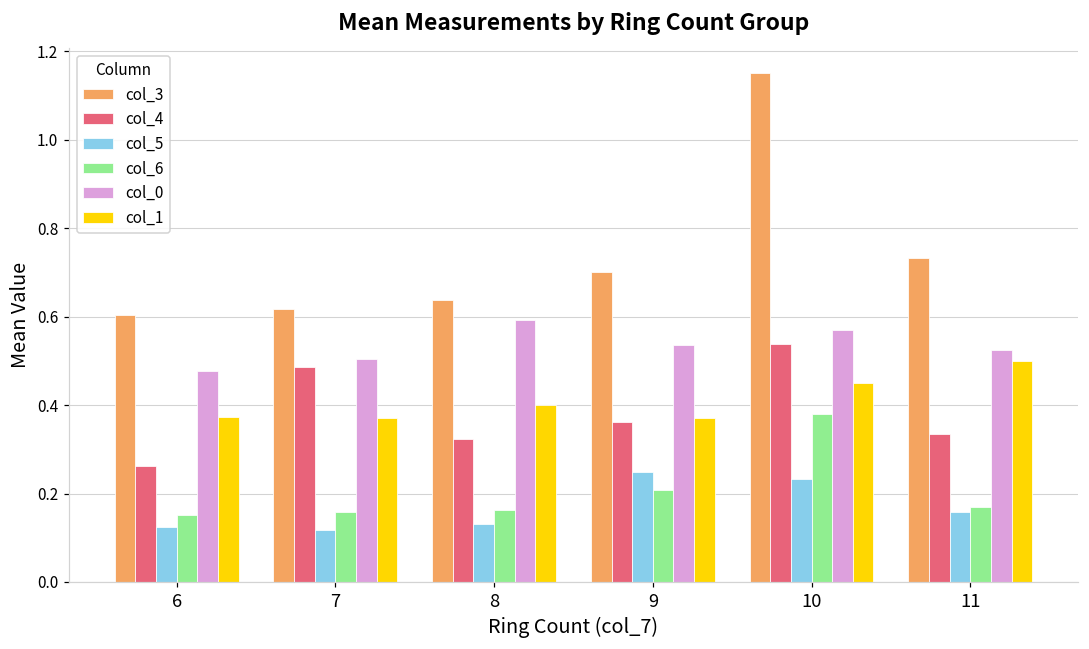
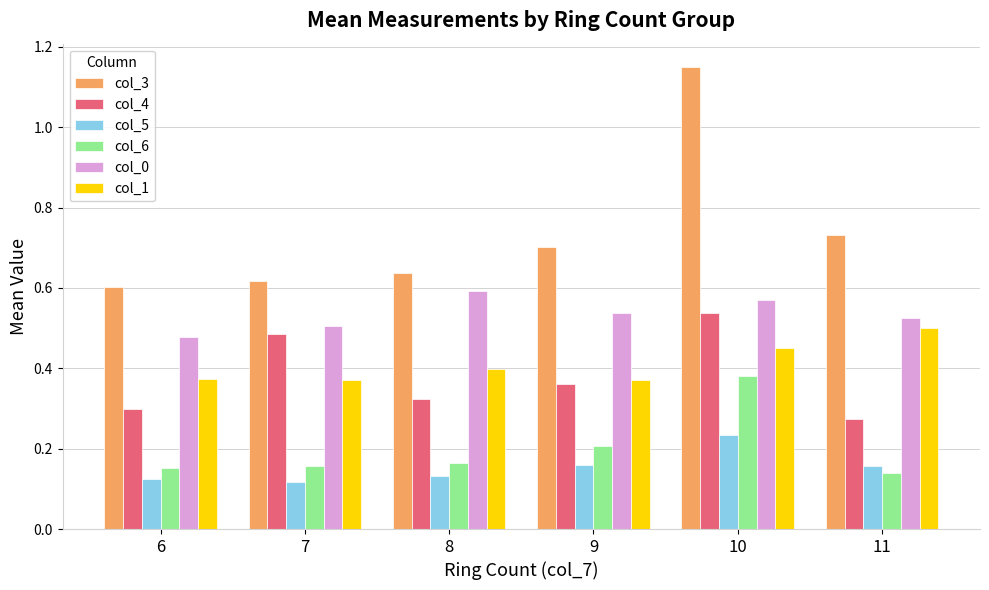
  {
    "col_3": {
      "6": 0.60,
      "7": 0.62,
      "8": 0.64,
      "9": 0.70,
      "10": 1.15,
      "11": 0.73
    },
    "col_4": {
-     "6": 0.26,
+     "6": 0.30,
      "7": 0.49,
      "8": 0.32,
      "9": 0.36,
      "10": 0.54,
-     "11": 0.33
+     "11": 0.27
    },
    "col_5": {
      "6": 0.12,
      "7": 0.12,
      "8": 0.13,
-     "9": 0.25,
+     "9": 0.16,
      "10": 0.23,
      "11": 0.16
    },
    "col_6": {
      "6": 0.15,
      "7": 0.16,
      "8": 0.16,
      "9": 0.21,
      "10": 0.38,
-     "11": 0.17
+     "11": 0.14
    },
    "col_0": {
      "6": 0.48,
      "7": 0.50,
      "8": 0.59,
      "9": 0.54,
      "10": 0.57,
      "11": 0.53
    },
    "col_1": {
      "6": 0.37,
      "7": 0.37,
      "8": 0.40,
      "9": 0.37,
      "10": 0.45,
      "11": 0.50
    }
  }
